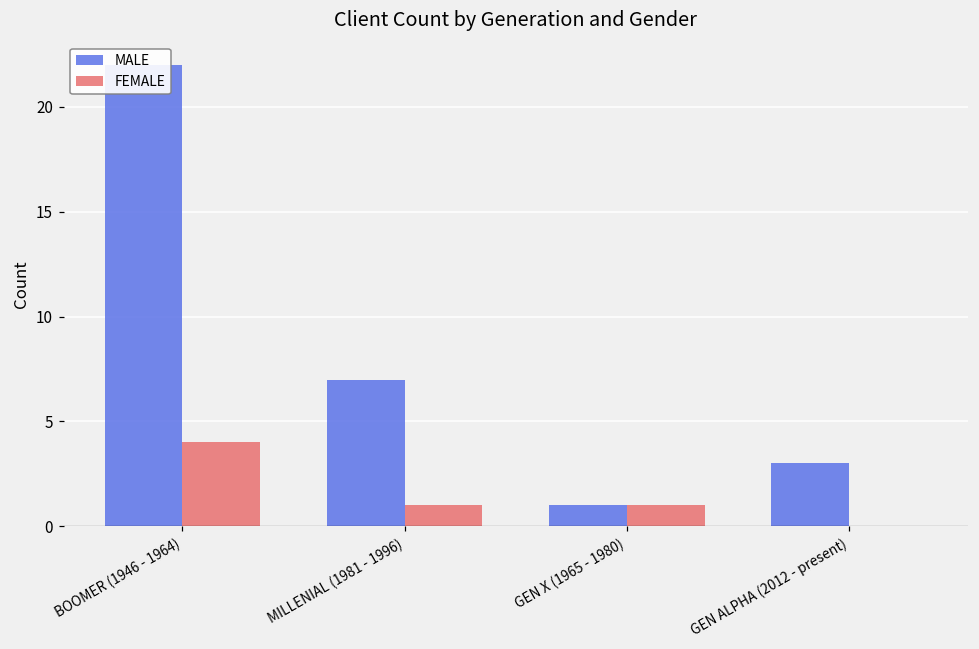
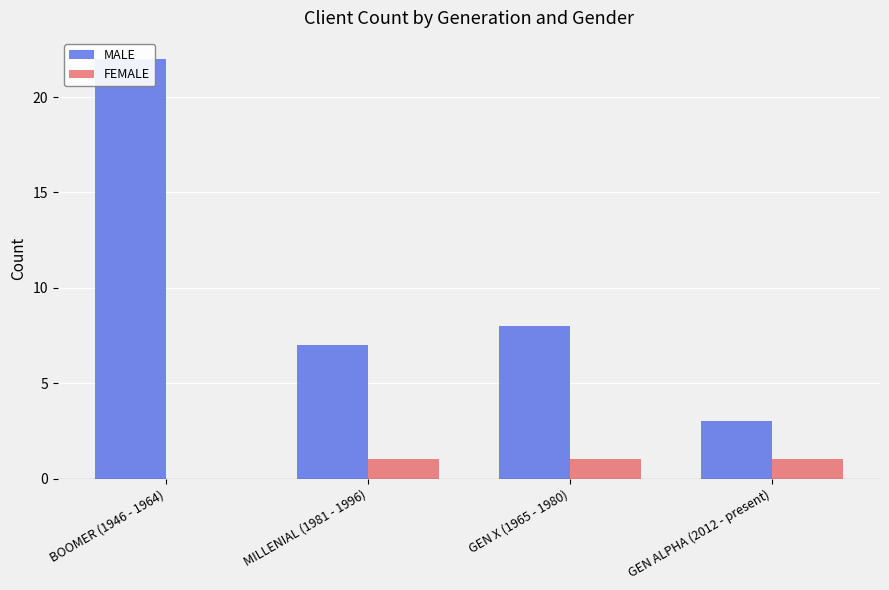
  {
    "MALE": {
      "MILLENIAL (1981 - 1996)": 7,
-     "GEN X (1965 - 1980)": 1,
+     "GEN X (1965 - 1980)": 8,
      "GEN ALPHA (2012 - present)": 3
    },
    "FEMALE": {
-     "BOOMER (1946 - 1964)": 4,
+     "BOOMER (1946 - 1964)": 0,
      "MILLENIAL (1981 - 1996)": 1,
      "GEN X (1965 - 1980)": 1,
-     "GEN ALPHA (2012 - present)": 0
+     "GEN ALPHA (2012 - present)": 1
    }
  }
